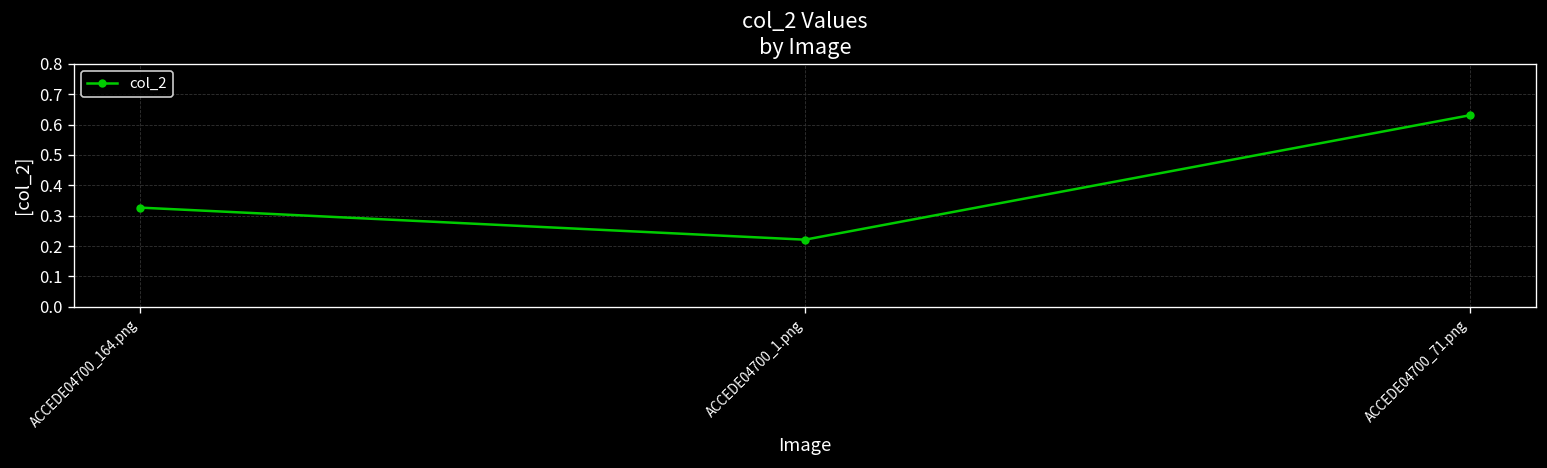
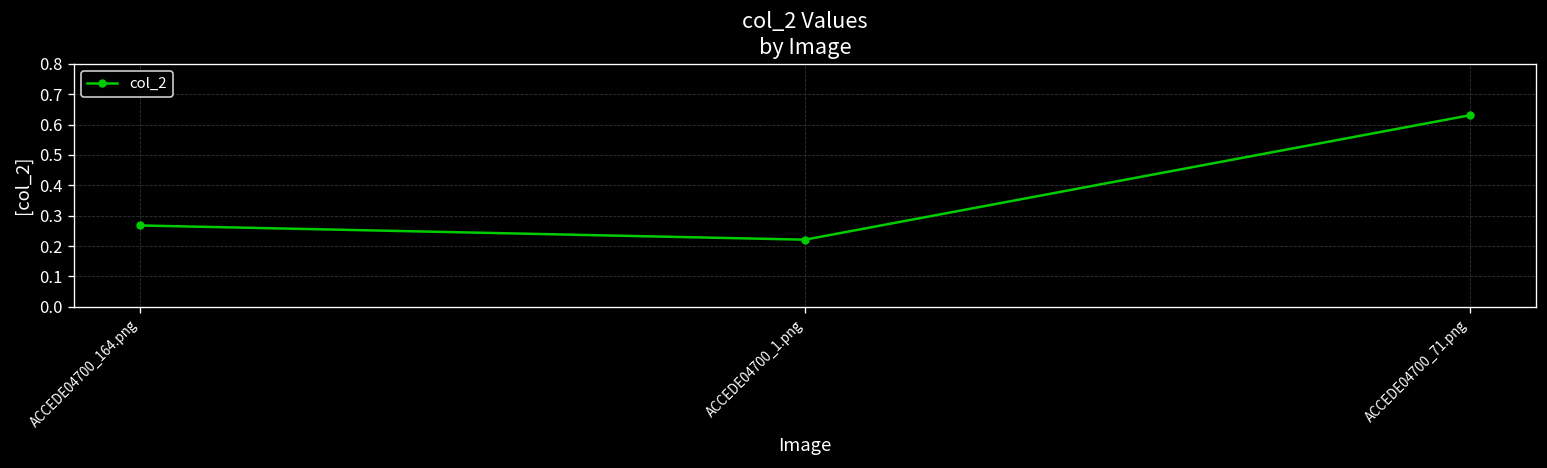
  {
-   "ACCEDE04700_164.png": 0.33,
+   "ACCEDE04700_164.png": 0.27,
    "ACCEDE04700_1.png": 0.22,
    "ACCEDE04700_71.png": 0.63
  }
